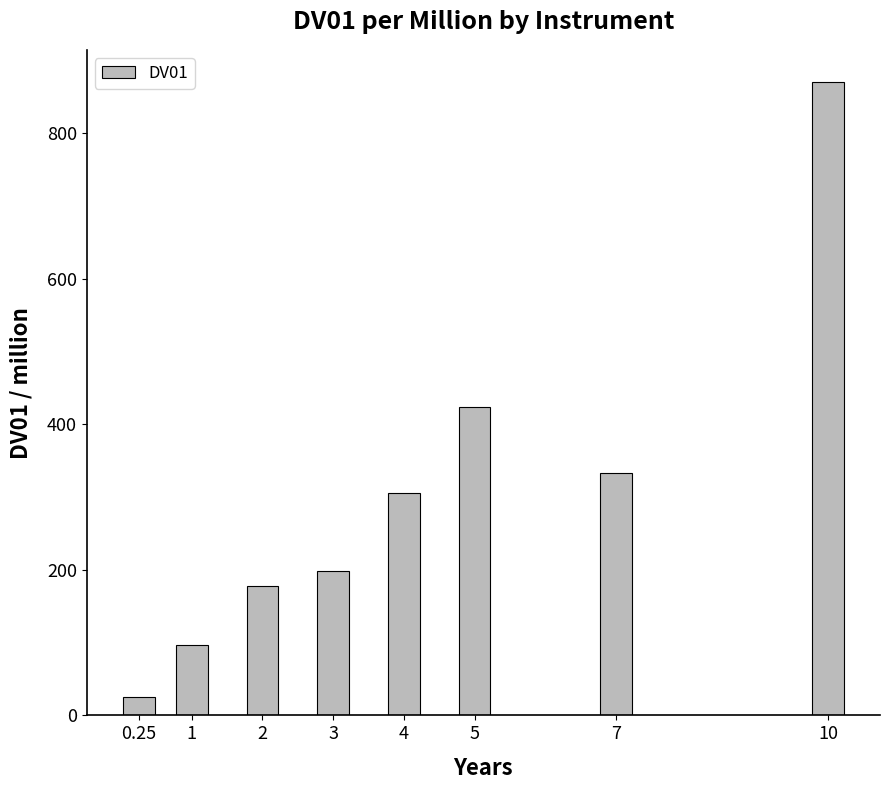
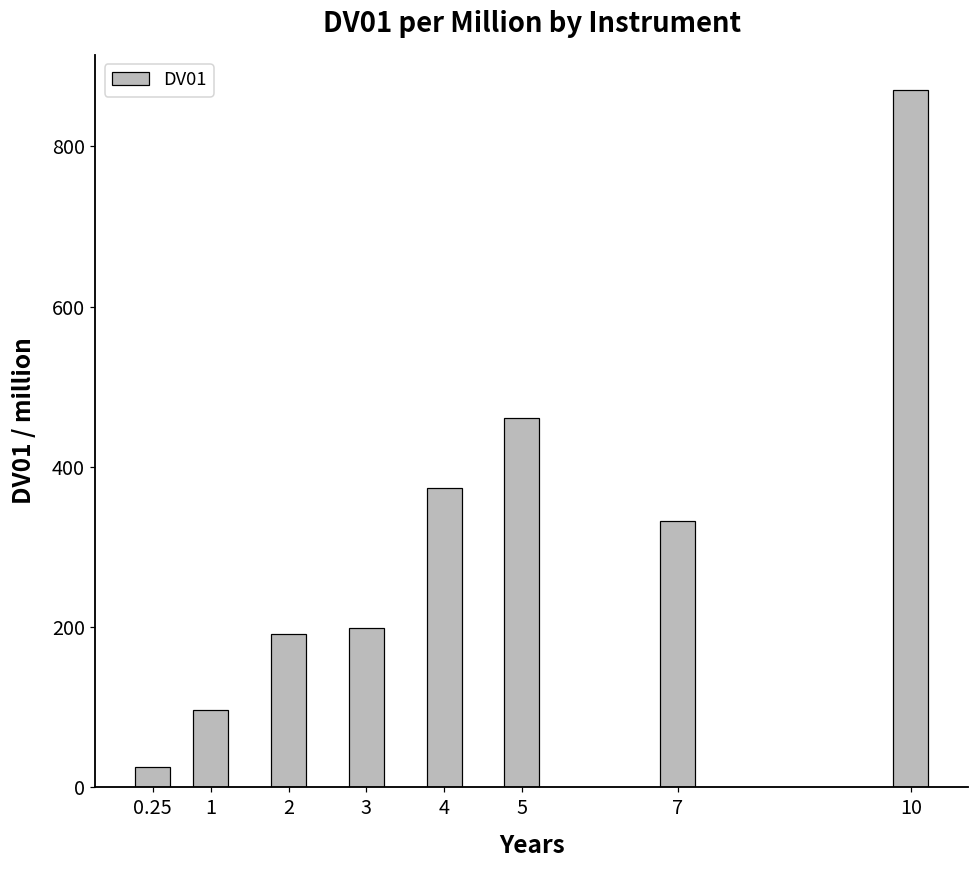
  {
    "0.25": 20,
    "1": 100,
-   "2": 180,
+   "2": 190,
    "3": 200,
-   "4": 300,
-   "5": 420,
+   "4": 370,
+   "5": 460,
    "7": 330,
    "10": 870
  }
